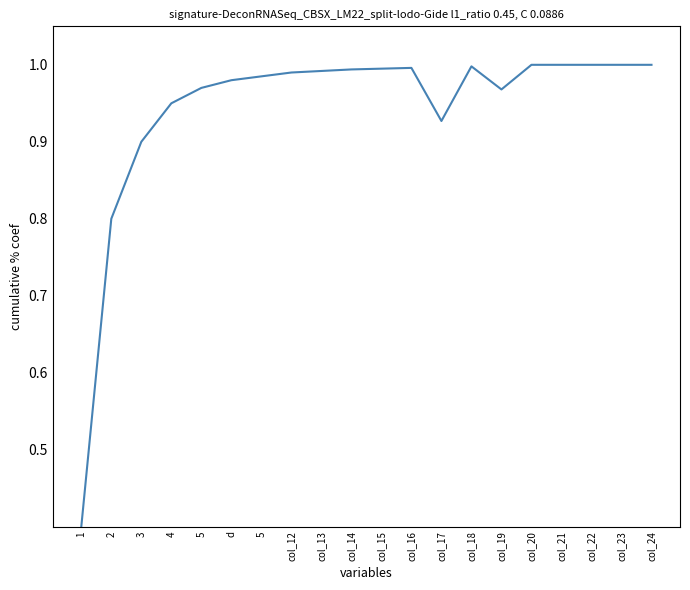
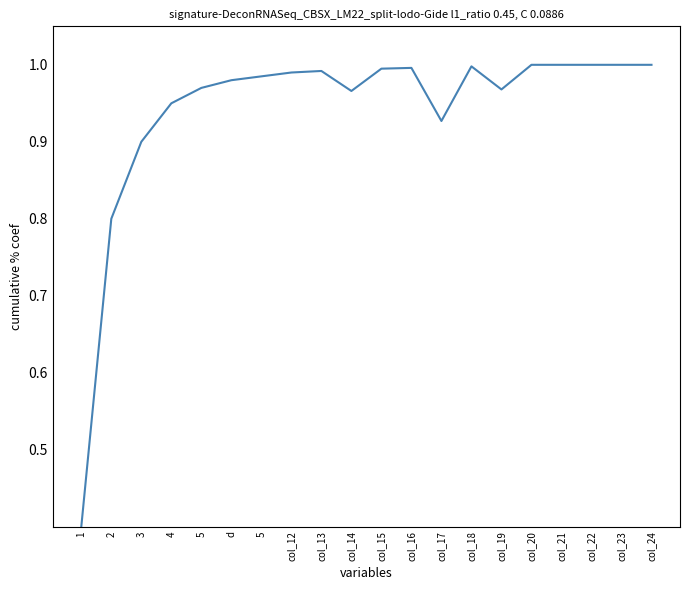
  {
    "1": 0.40,
    "2": 0.80,
    "3": 0.90,
    "4": 0.95,
    "d": 0.98,
    "col_12": 0.99,
    "col_13": 0.99,
-   "col_14": 0.99,
+   "col_14": 0.97,
    "col_15": 1.00,
    "col_16": 1.00,
    "col_17": 0.93,
    "col_18": 1.00,
    "col_19": 0.97,
    "col_20": 1.00,
    "col_21": 1.00,
    "col_22": 1.00,
    "col_23": 1.00,
    "col_24": 1.00
  }
